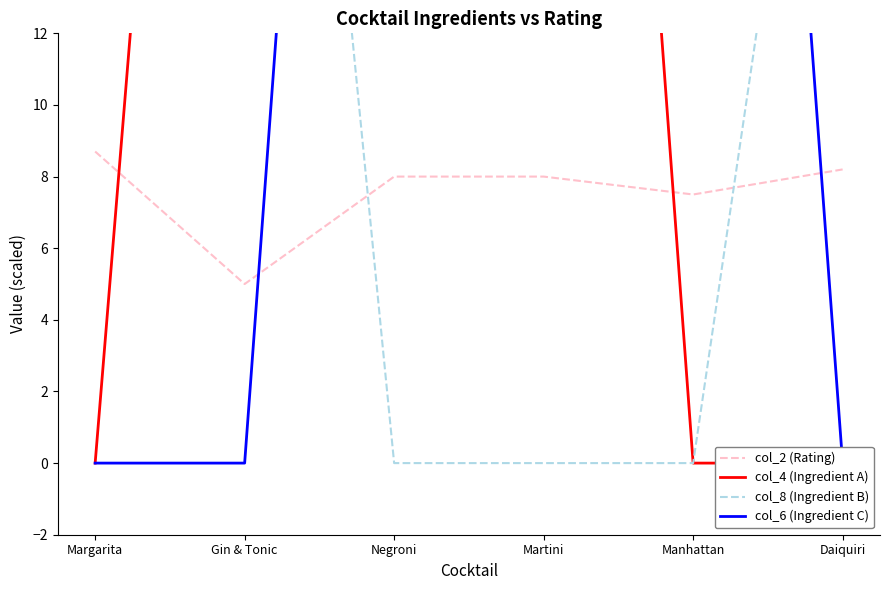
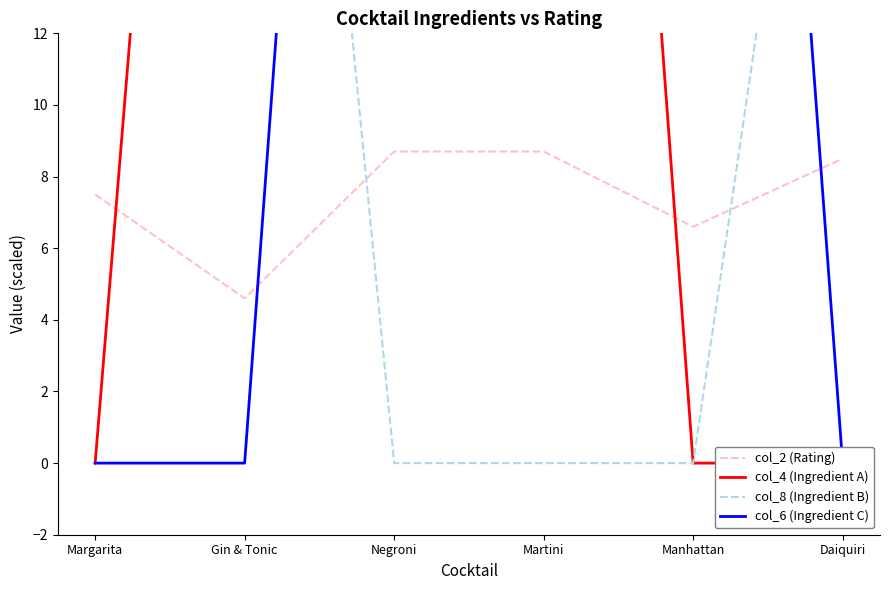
  {
    "col_2 (Rating)": {
-     "Margarita": 8.7,
-     "Gin & Tonic": 5.0,
-     "Negroni": 8.0,
-     "Martini": 8.0,
-     "Manhattan": 7.5,
-     "Daiquiri": 8.2
+     "Margarita": 7.5,
+     "Gin & Tonic": 4.6,
+     "Negroni": 8.7,
+     "Martini": 8.7,
+     "Manhattan": 6.6,
+     "Daiquiri": 8.5
    },
    "col_8 (Ingredient B)": {
      "Negroni": 0.0,
      "Martini": 0.0
    },
    "col_6 (Ingredient C)": {
      "Gin & Tonic": 0.0
    }
  }
